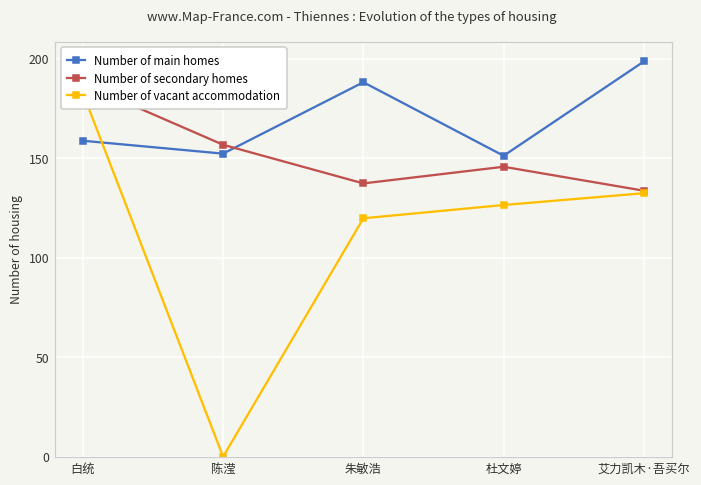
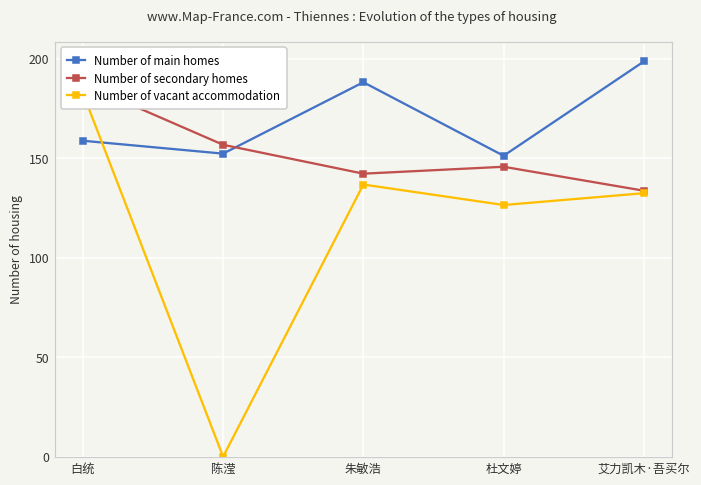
  {
    "Number of main homes": {
      "白统": 159,
      "陈滢": 152,
      "朱敏浩": 188,
      "杜文婷": 151,
      "艾力凯木·吾买尔": 199
    },
    "Number of secondary homes": {
      "陈滢": 157,
-     "朱敏浩": 137,
+     "朱敏浩": 142,
      "杜文婷": 146
    },
    "Number of vacant accommodation": {
      "陈滢": 0,
-     "朱敏浩": 120,
+     "朱敏浩": 137,
      "杜文婷": 126
    }
  }
